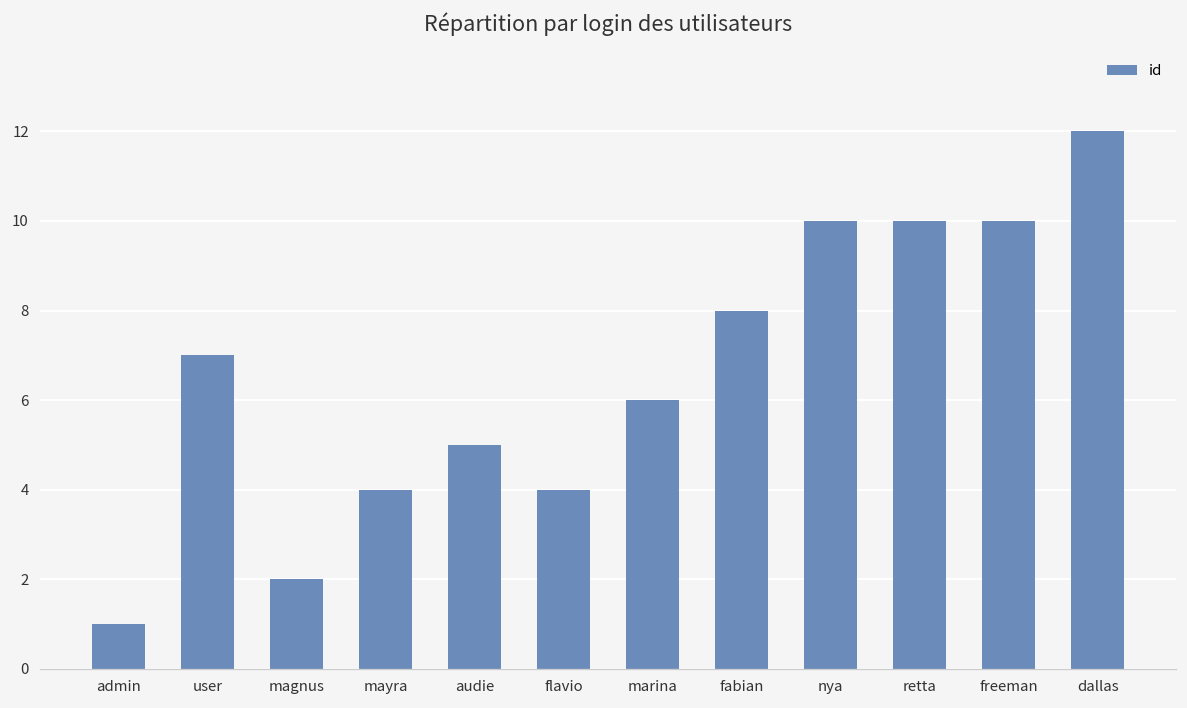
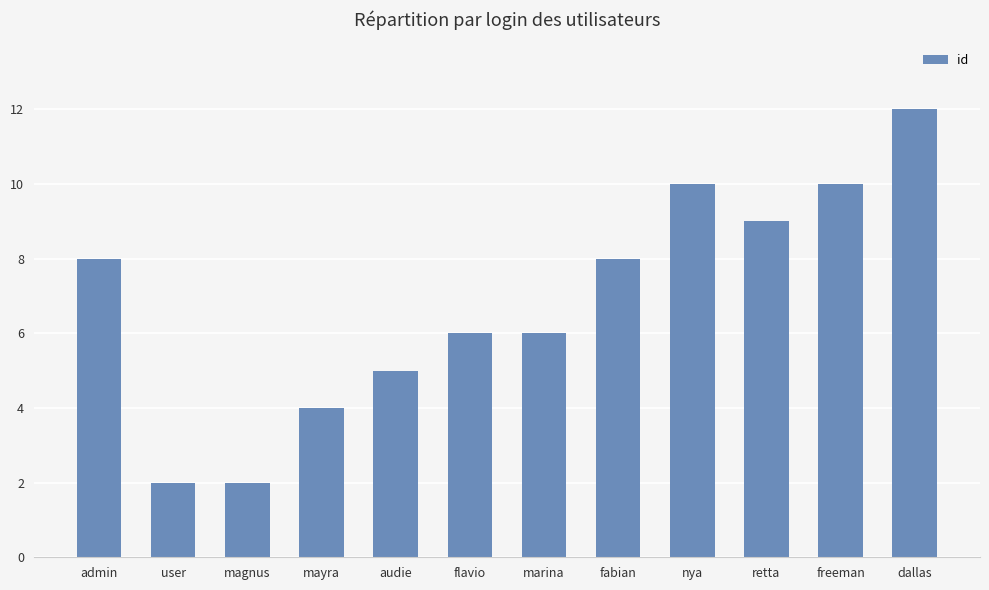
  {
-   "admin": 1,
-   "user": 7,
+   "admin": 8,
+   "user": 2,
    "magnus": 2,
    "mayra": 4,
    "audie": 5,
-   "flavio": 4,
+   "flavio": 6,
    "marina": 6,
    "fabian": 8,
    "nya": 10,
-   "retta": 10,
+   "retta": 9,
    "freeman": 10,
    "dallas": 12
  }
